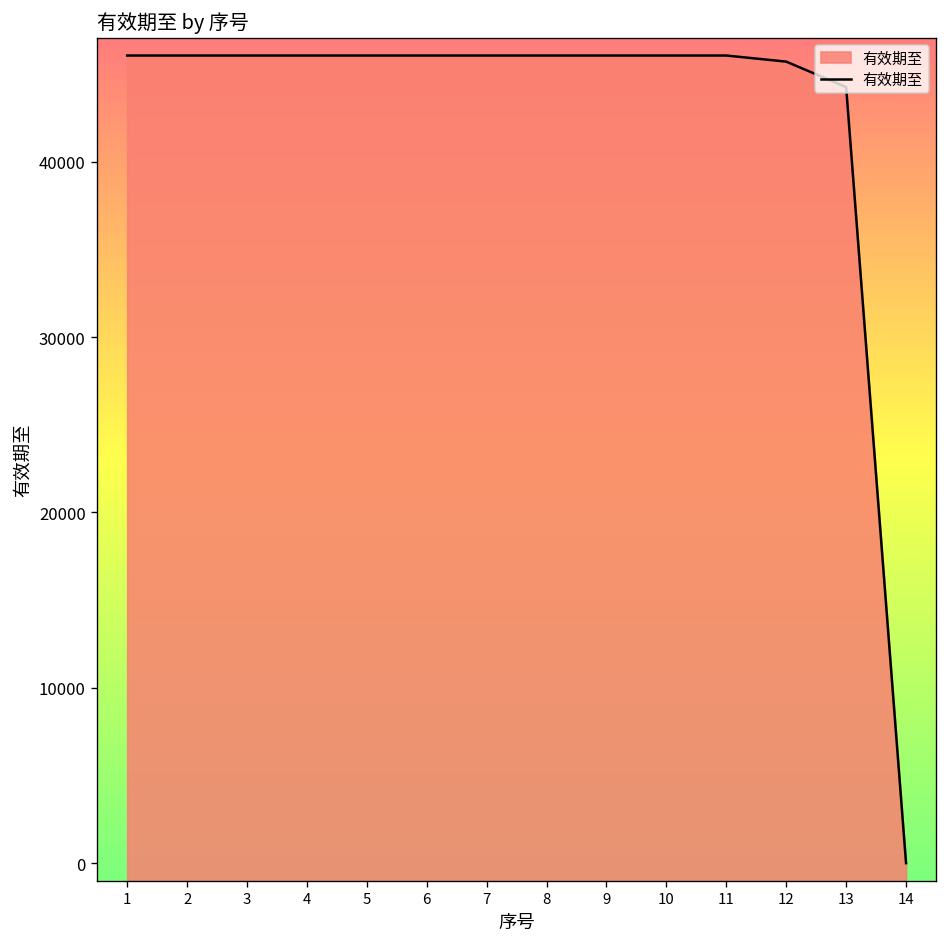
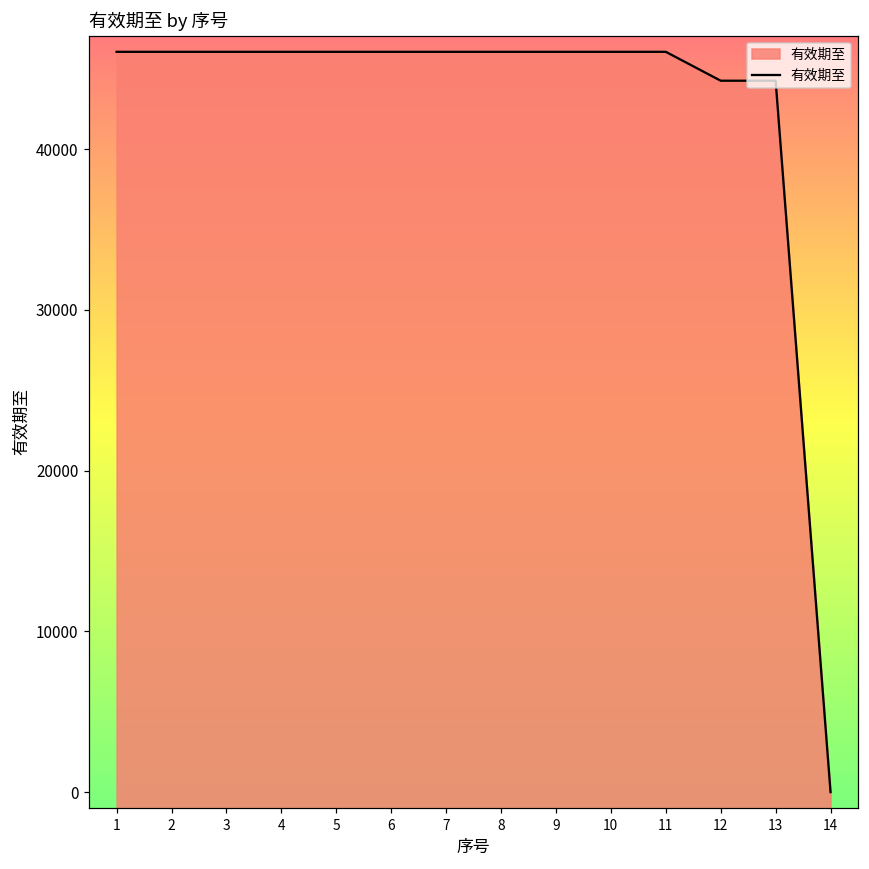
  {
    "1": 46100,
    "2": 46100,
    "3": 46100,
    "4": 46100,
    "5": 46100,
    "6": 46100,
    "7": 46100,
    "8": 46100,
    "9": 46100,
    "10": 46100,
    "11": 46100,
-   "12": 45700,
+   "12": 44300,
    "14": 0
  }
